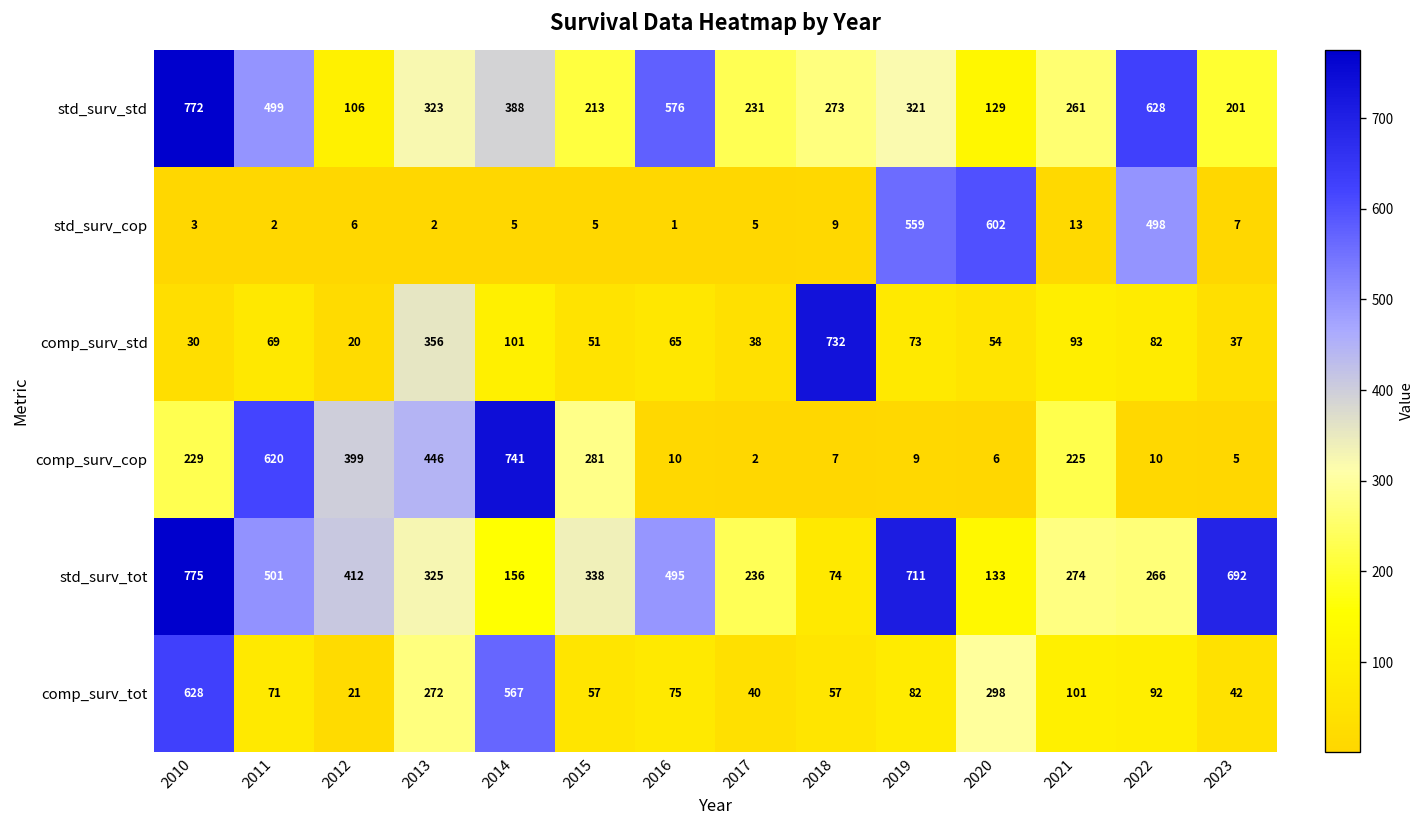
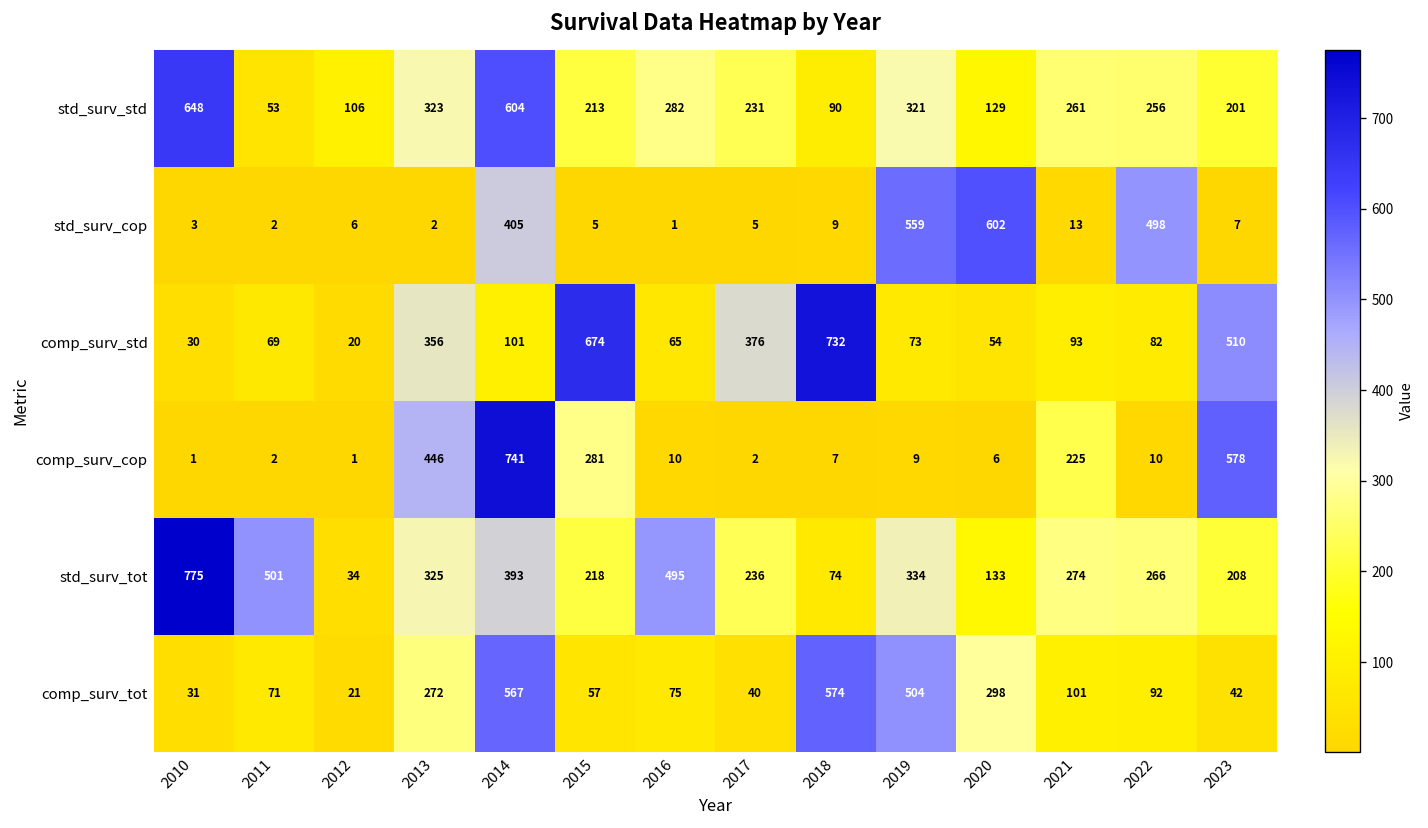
  {
    "std_surv_std": {
-     "2010": 772,
-     "2011": 499,
+     "2010": 648,
+     "2011": 53,
      "2012": 106,
      "2013": 323,
-     "2014": 388,
+     "2014": 604,
      "2015": 213,
-     "2016": 576,
+     "2016": 282,
      "2017": 231,
-     "2018": 273,
+     "2018": 90,
      "2019": 321,
      "2020": 129,
      "2021": 261,
-     "2022": 628,
+     "2022": 256,
      "2023": 201
    },
    "std_surv_cop": {
      "2010": 3,
      "2011": 2,
      "2012": 6,
      "2013": 2,
-     "2014": 5,
+     "2014": 405,
      "2015": 5,
      "2016": 1,
      "2017": 5,
      "2018": 9,
      "2019": 559,
      "2020": 602,
      "2021": 13,
      "2022": 498,
      "2023": 7
    },
    "comp_surv_std": {
      "2010": 30,
      "2011": 69,
      "2012": 20,
      "2013": 356,
      "2014": 101,
-     "2015": 51,
+     "2015": 674,
      "2016": 65,
-     "2017": 38,
+     "2017": 376,
      "2018": 732,
      "2019": 73,
      "2020": 54,
      "2021": 93,
      "2022": 82,
-     "2023": 37
+     "2023": 510
    },
    "comp_surv_cop": {
-     "2010": 229,
-     "2011": 620,
-     "2012": 399,
+     "2010": 1,
+     "2011": 2,
+     "2012": 1,
      "2013": 446,
      "2014": 741,
      "2015": 281,
      "2016": 10,
      "2017": 2,
      "2018": 7,
      "2019": 9,
      "2020": 6,
      "2021": 225,
      "2022": 10,
-     "2023": 5
+     "2023": 578
    },
    "std_surv_tot": {
      "2010": 775,
      "2011": 501,
-     "2012": 412,
+     "2012": 34,
      "2013": 325,
-     "2014": 156,
-     "2015": 338,
+     "2014": 393,
+     "2015": 218,
      "2016": 495,
      "2017": 236,
      "2018": 74,
-     "2019": 711,
+     "2019": 334,
      "2020": 133,
      "2021": 274,
      "2022": 266,
-     "2023": 692
+     "2023": 208
    },
    "comp_surv_tot": {
-     "2010": 628,
+     "2010": 31,
      "2011": 71,
      "2012": 21,
      "2013": 272,
      "2014": 567,
      "2015": 57,
      "2016": 75,
      "2017": 40,
-     "2018": 57,
-     "2019": 82,
+     "2018": 574,
+     "2019": 504,
      "2020": 298,
      "2021": 101,
      "2022": 92,
      "2023": 42
    }
  }
